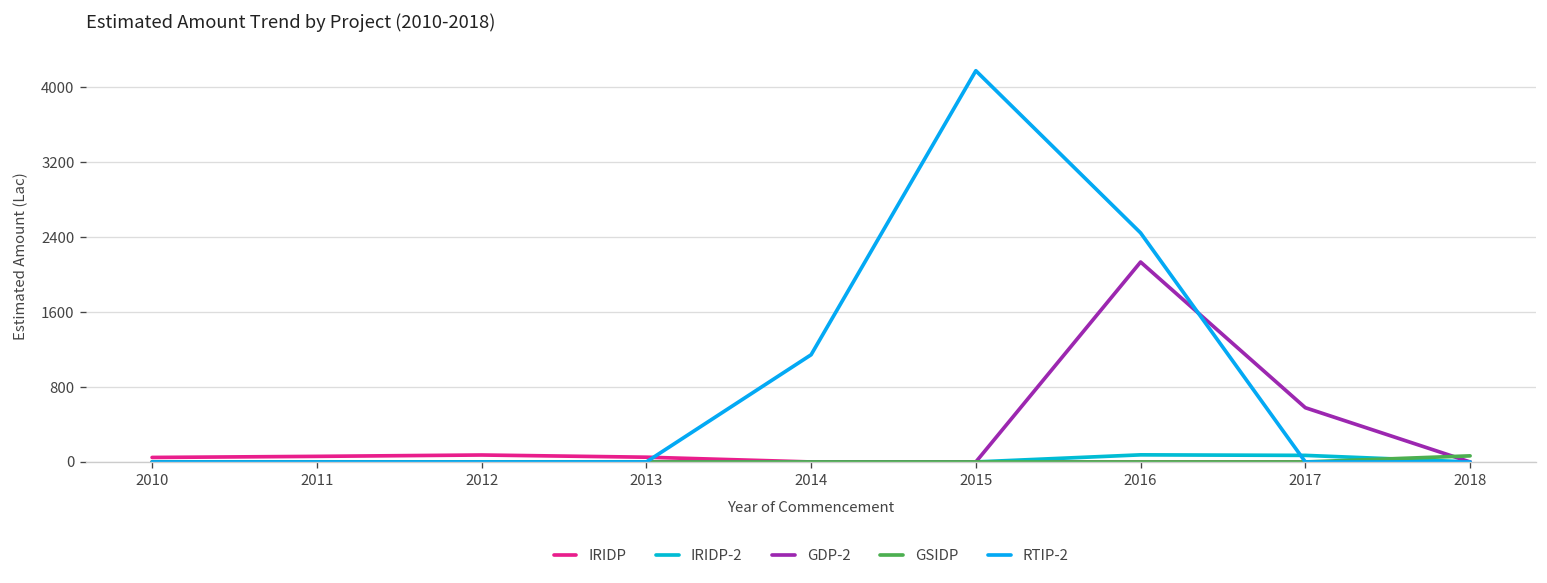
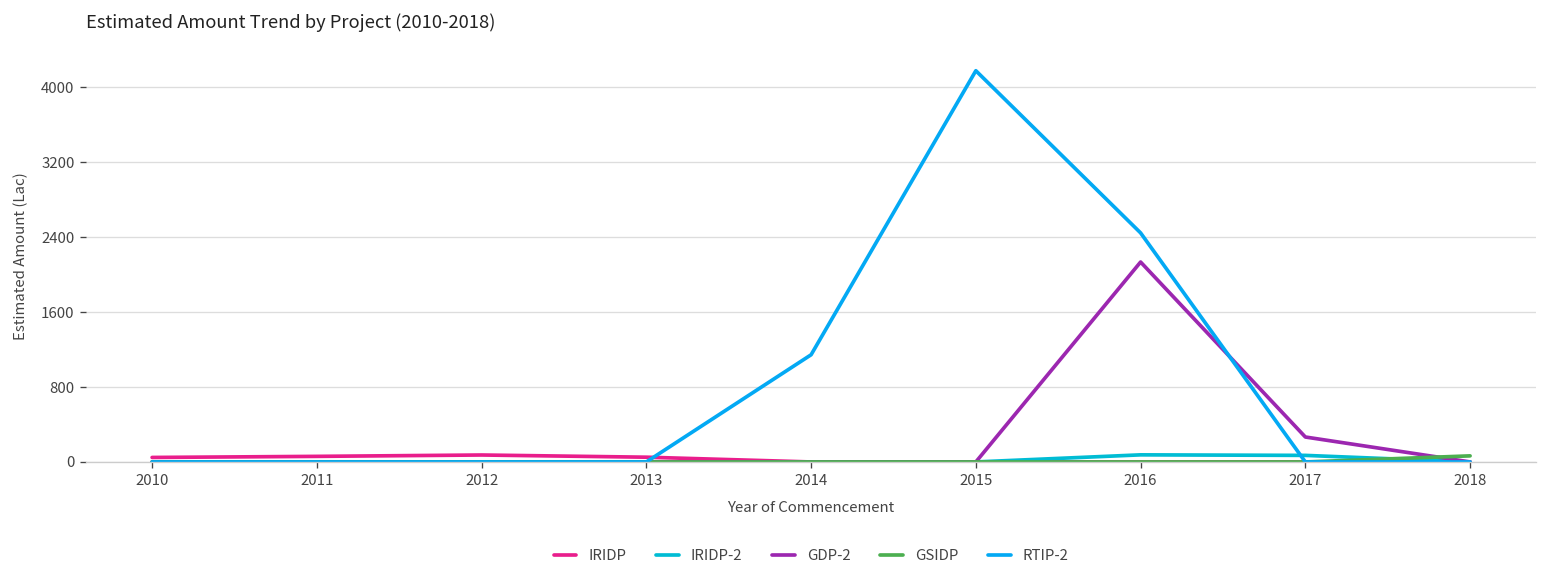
  {
    "IRIDP": {
      "2010": 0,
      "2011": 100,
      "2012": 100,
      "2013": 100
    },
    "GDP-2": {
      "2016": 2100,
-     "2017": 600
+     "2017": 300
    },
    "GSIDP": {
      "2018": 100
    }
  }
